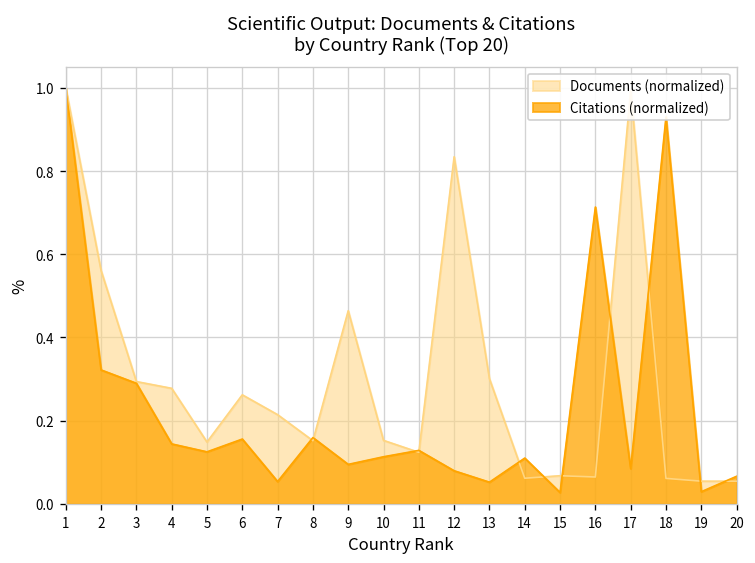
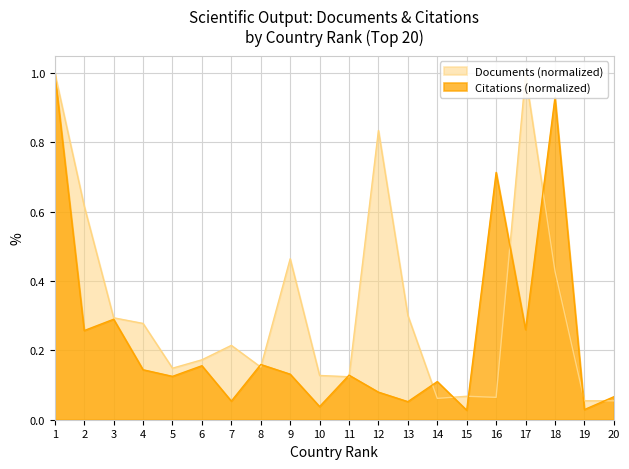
  {
    "Documents (normalized)": {
-     "2": 0.56,
+     "2": 0.62,
      "4": 0.28,
      "5": 0.15,
-     "6": 0.26,
+     "6": 0.17,
      "7": 0.21,
      "8": 0.15,
      "9": 0.46,
-     "10": 0.15,
+     "10": 0.13,
      "12": 0.83,
      "13": 0.30,
      "14": 0.06,
      "15": 0.07,
      "16": 0.06,
-     "18": 0.06,
+     "18": 0.43,
      "19": 0.05,
      "20": 0.05
    },
    "Citations (normalized)": {
-     "2": 0.32,
+     "2": 0.26,
      "4": 0.14,
      "5": 0.13,
      "6": 0.16,
      "7": 0.05,
      "8": 0.16,
-     "9": 0.09,
-     "10": 0.11,
+     "9": 0.13,
+     "10": 0.04,
      "12": 0.08,
      "13": 0.05,
      "14": 0.11,
      "15": 0.03,
      "16": 0.71,
-     "17": 0.08,
+     "17": 0.26,
      "19": 0.03,
      "20": 0.07
    }
  }
